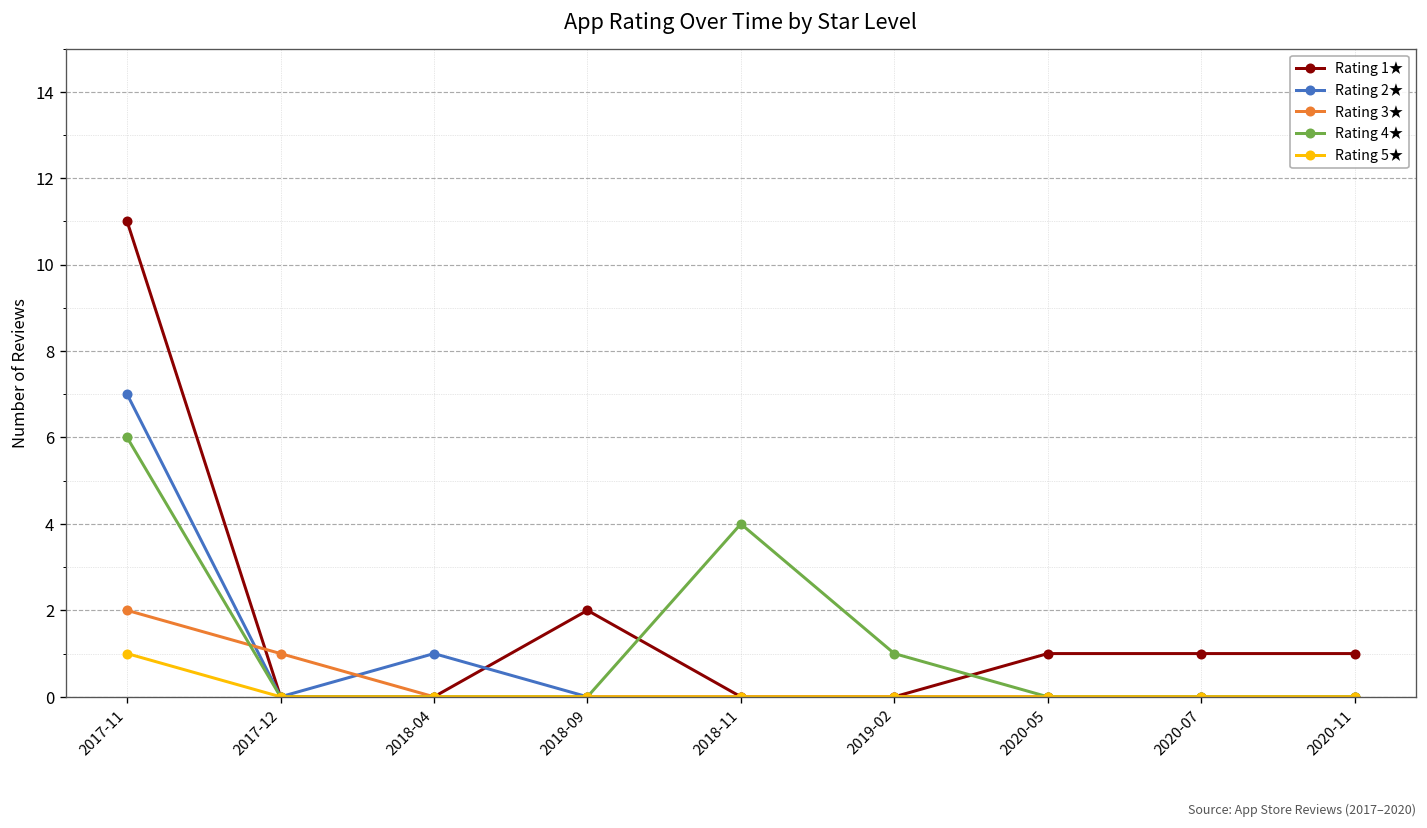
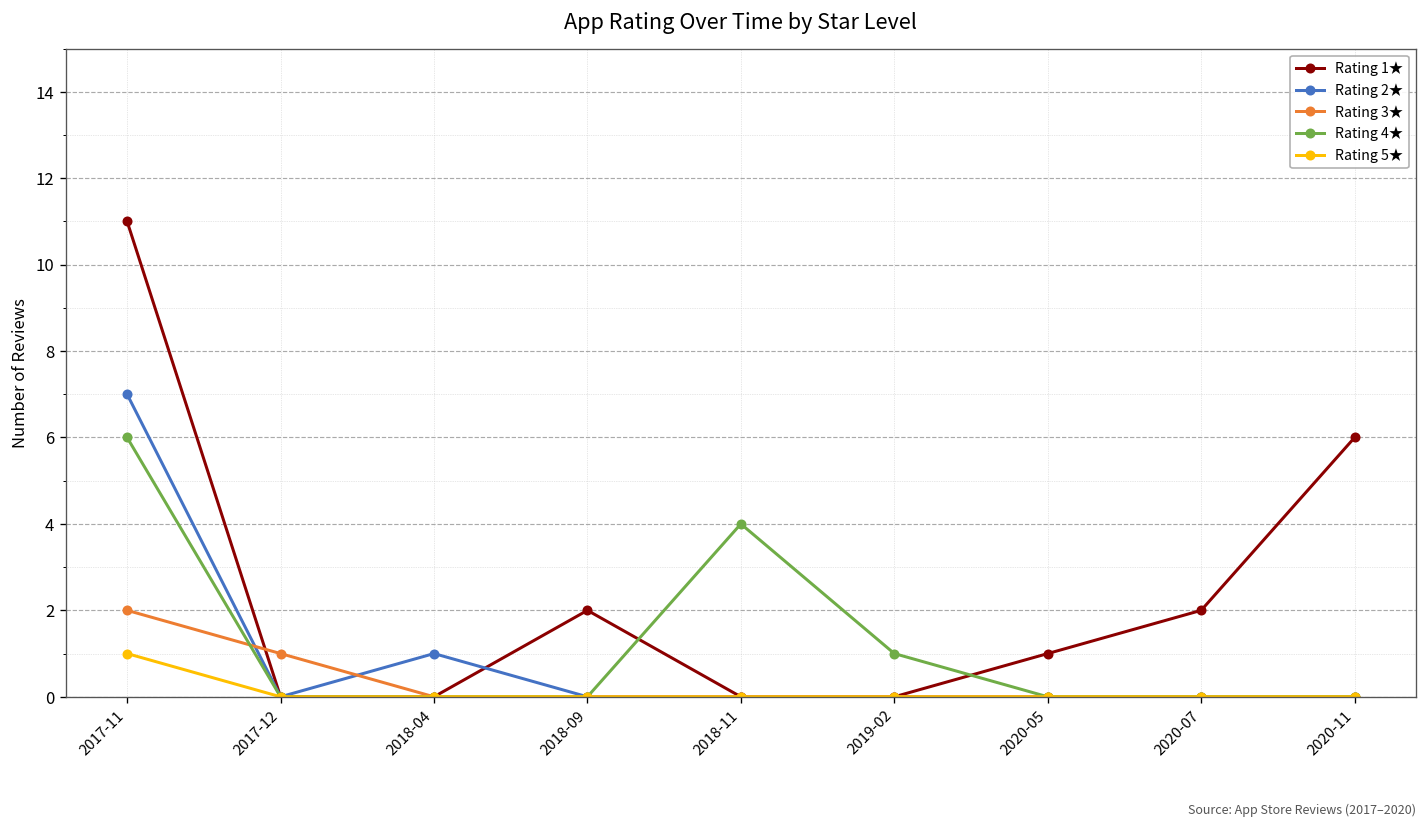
  {
    "Rating 1★": {
      "2017-11": 11,
      "2018-09": 2,
      "2020-05": 1,
-     "2020-07": 1,
-     "2020-11": 1
+     "2020-07": 2,
+     "2020-11": 6
    },
    "Rating 2★": {
      "2017-11": 7,
      "2018-04": 1
    },
    "Rating 3★": {
      "2017-11": 2,
      "2017-12": 1
    },
    "Rating 4★": {
      "2017-11": 6,
      "2018-11": 4,
      "2019-02": 1
    },
    "Rating 5★": {
      "2017-11": 1
    }
  }
